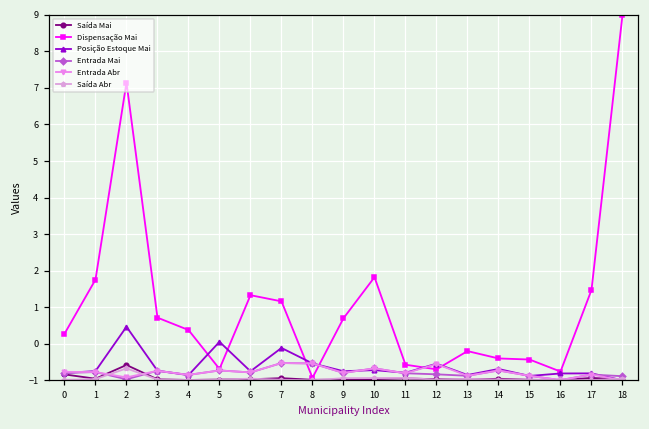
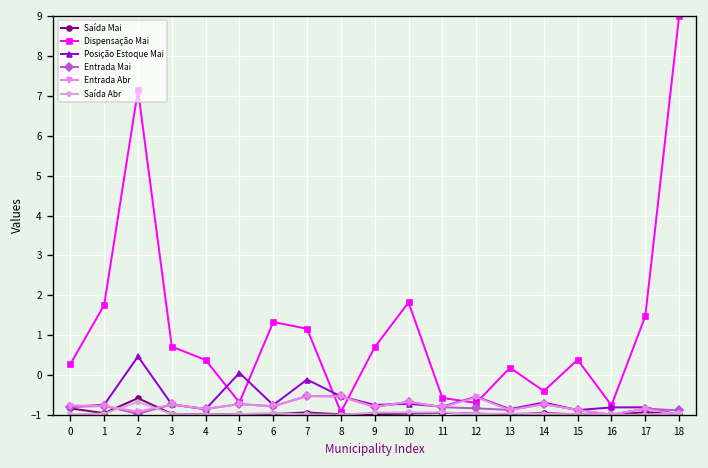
  {
    "Saída Mai": {
      "2": -0.6
    },
    "Dispensação Mai": {
      "0": 0.3,
      "1": 1.8,
      "3": 0.7,
      "4": 0.4,
      "6": 1.3,
      "7": 1.2,
      "9": 0.7,
      "10": 1.8,
      "11": -0.6,
      "12": -0.7,
-     "13": -0.2,
+     "13": 0.2,
      "14": -0.4,
-     "15": -0.4,
+     "15": 0.4,
      "17": 1.5,
      "18": 9.0
    },
    "Posição Estoque Mai": {
      "2": 0.5,
      "5": 0.1,
      "7": -0.1
    },
    "Entrada Mai": {
      "12": -0.8
    }
  }
